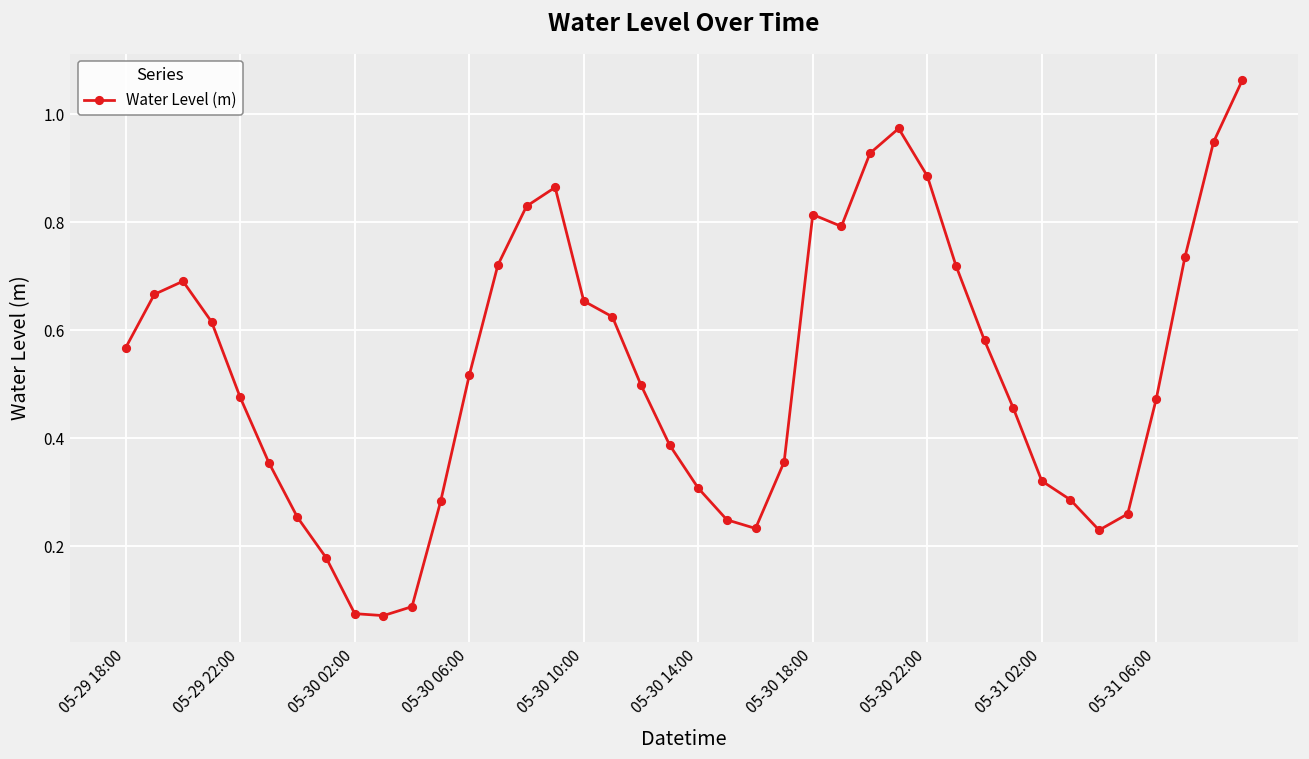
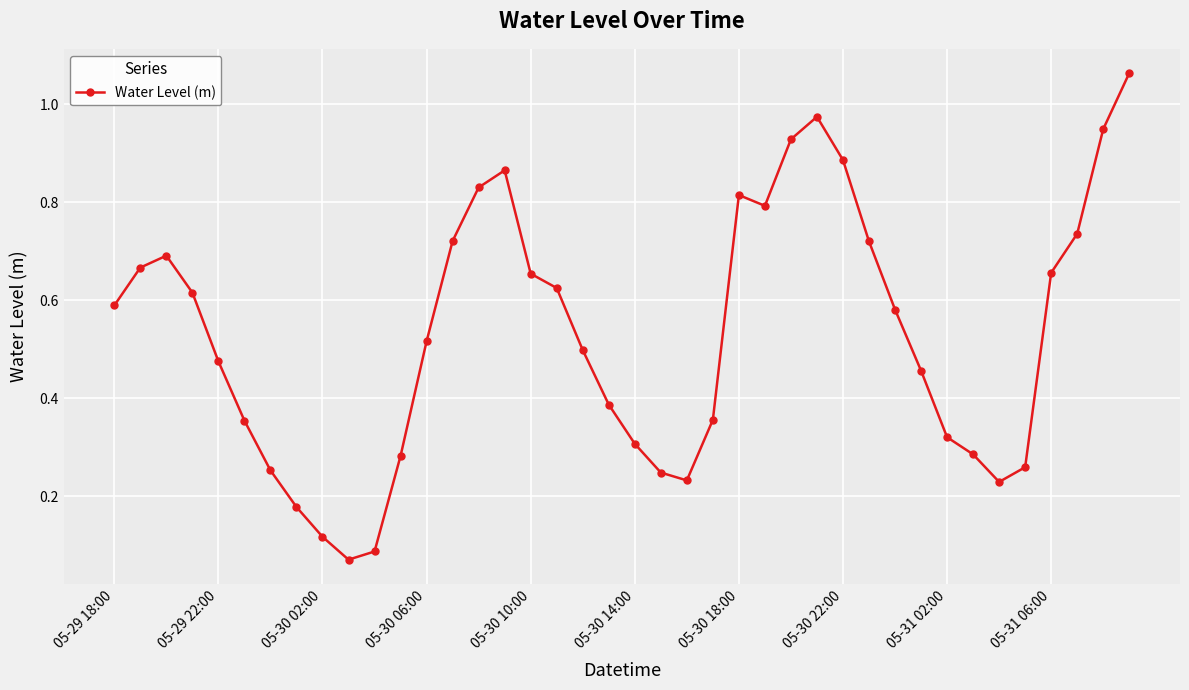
  {
-   "05-29 18:00": 0.57,
+   "05-29 18:00": 0.59,
    "05-29 22:00": 0.48,
-   "05-30 02:00": 0.07,
+   "05-30 02:00": 0.12,
    "05-30 06:00": 0.52,
    "05-30 10:00": 0.65,
    "05-30 14:00": 0.31,
    "05-30 18:00": 0.81,
    "05-30 22:00": 0.89,
    "05-31 02:00": 0.32,
-   "05-31 06:00": 0.47
+   "05-31 06:00": 0.66
  }
